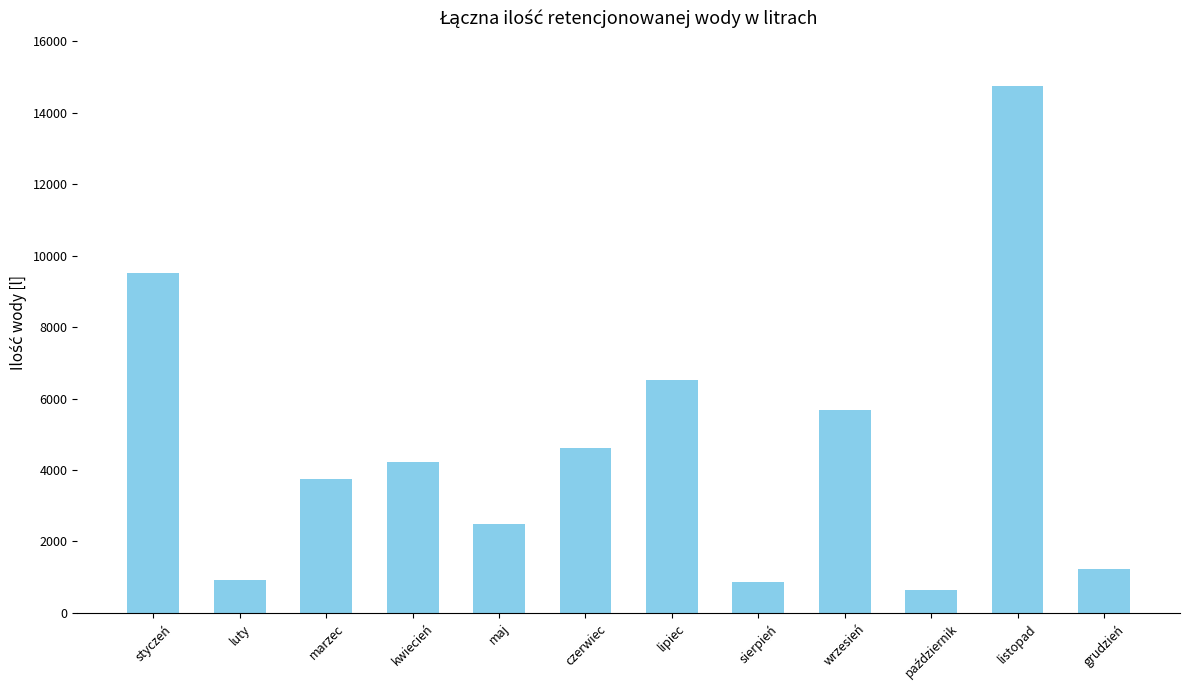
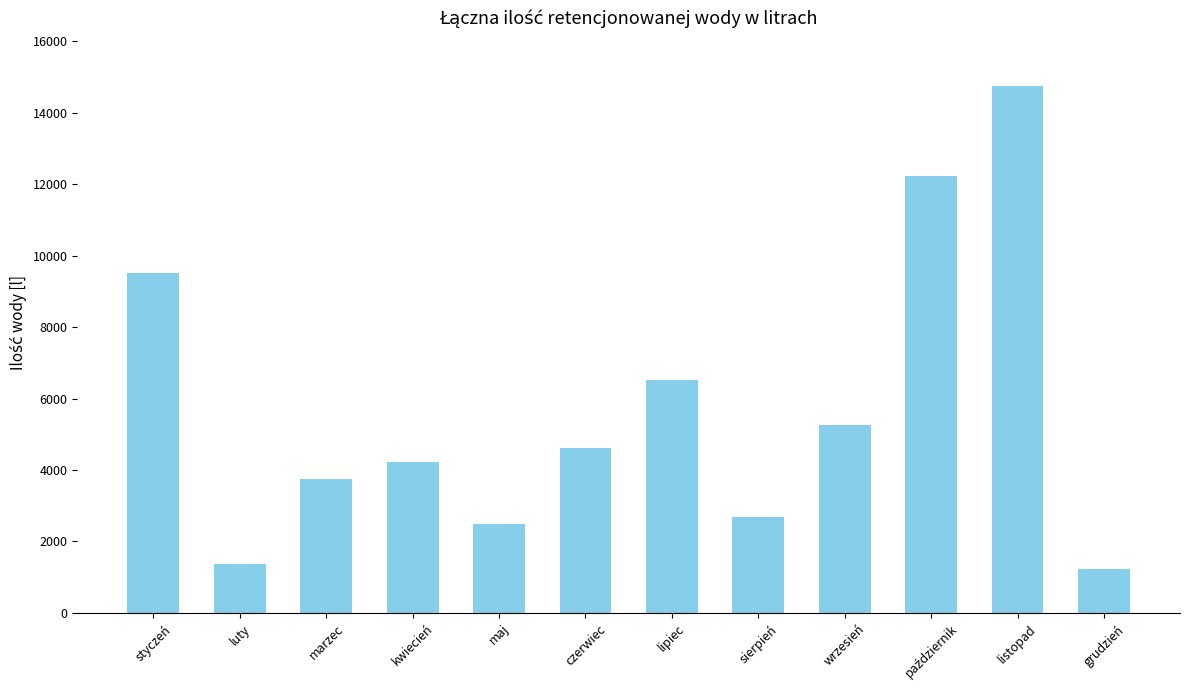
  {
    "styczeń": 9500,
-   "luty": 900,
+   "luty": 1400,
    "marzec": 3800,
    "kwiecień": 4200,
    "maj": 2500,
    "czerwiec": 4600,
    "lipiec": 6500,
-   "sierpień": 900,
-   "wrzesień": 5700,
-   "październik": 600,
+   "sierpień": 2700,
+   "wrzesień": 5300,
+   "październik": 12200,
    "listopad": 14800,
    "grudzień": 1200
  }
